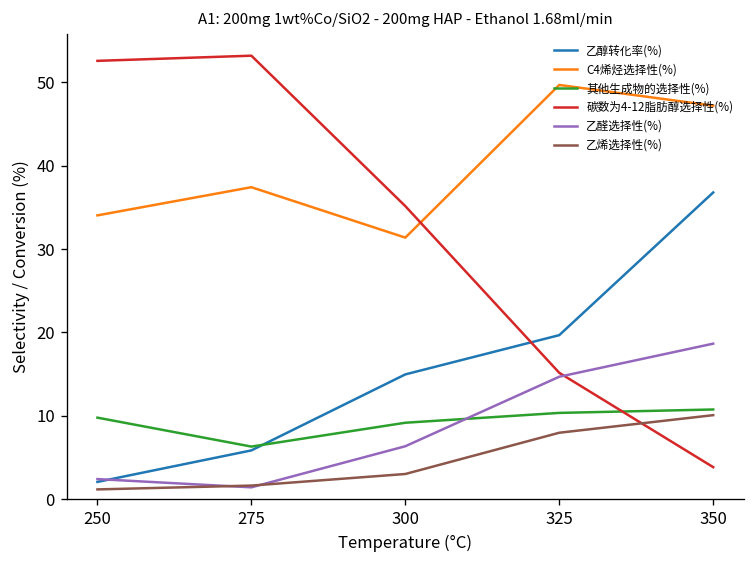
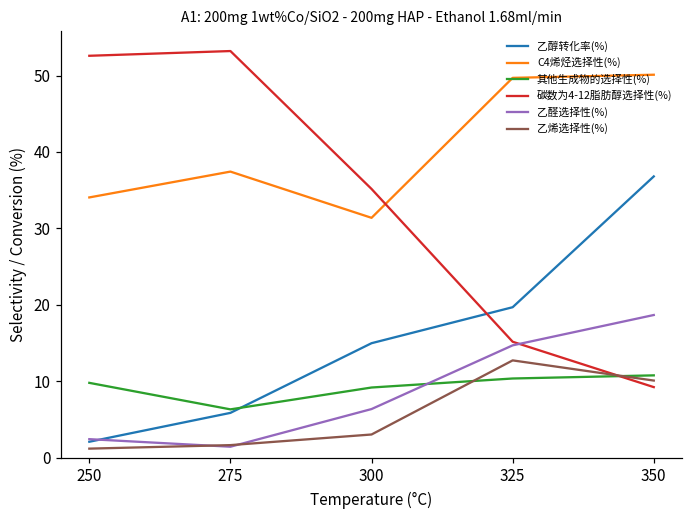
  {
    "乙醇转化率(%)": {
      "275": 6,
      "300": 15,
      "325": 20,
      "350": 37
    },
    "C4烯烃选择性(%)": {
      "250": 34,
      "275": 37,
      "300": 31,
      "325": 50,
-     "350": 47
+     "350": 50
    },
    "其他生成物的选择性(%)": {
      "250": 10,
      "275": 6,
      "300": 9,
      "325": 10,
      "350": 11
    },
    "碳数为4-12脂肪醇选择性(%)": {
      "250": 53,
      "275": 53,
      "300": 35,
      "325": 15,
-     "350": 4
+     "350": 9
    },
    "乙醛选择性(%)": {
      "300": 6,
      "325": 15,
      "350": 19
    },
    "乙烯选择性(%)": {
      "250": 1,
      "300": 3,
-     "325": 8,
+     "325": 13,
      "350": 10
    }
  }
